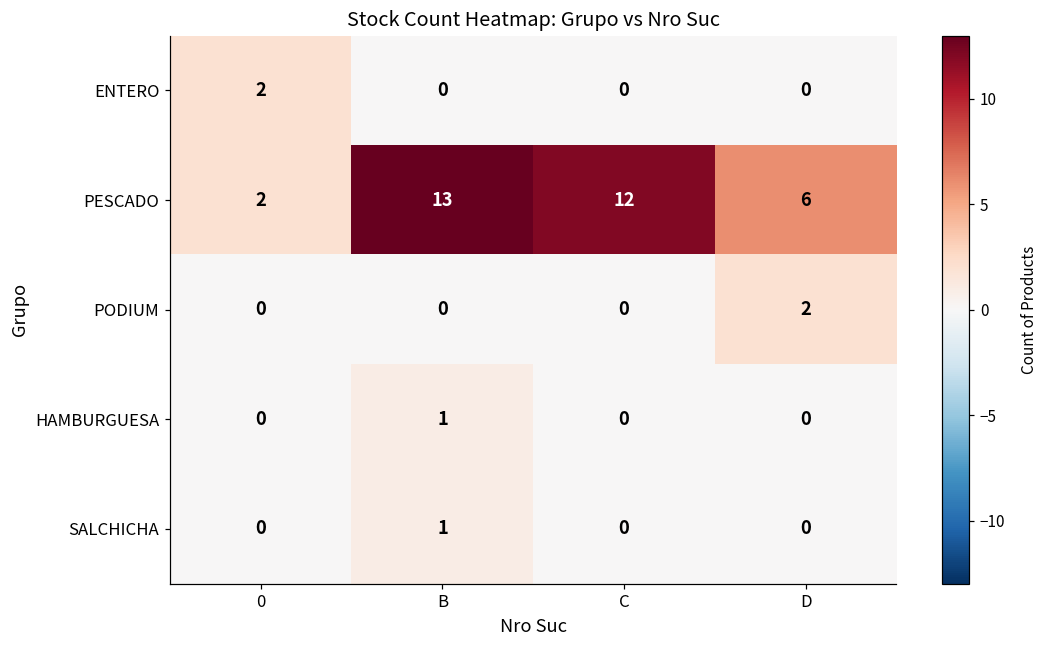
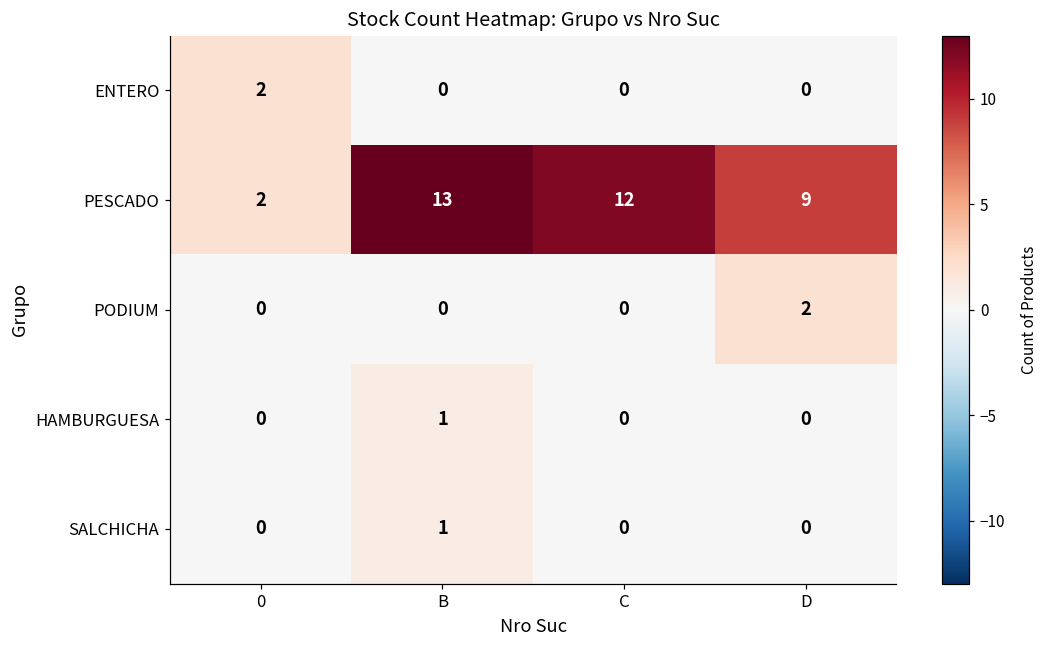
  {
    "ENTERO": {
      "0": 2,
      "B": 0,
      "C": 0,
      "D": 0
    },
    "PESCADO": {
      "0": 2,
      "B": 13,
      "C": 12,
-     "D": 6
+     "D": 9
    },
    "PODIUM": {
      "0": 0,
      "B": 0,
      "C": 0,
      "D": 2
    },
    "HAMBURGUESA": {
      "0": 0,
      "B": 1,
      "C": 0,
      "D": 0
    },
    "SALCHICHA": {
      "0": 0,
      "B": 1,
      "C": 0,
      "D": 0
    }
  }
